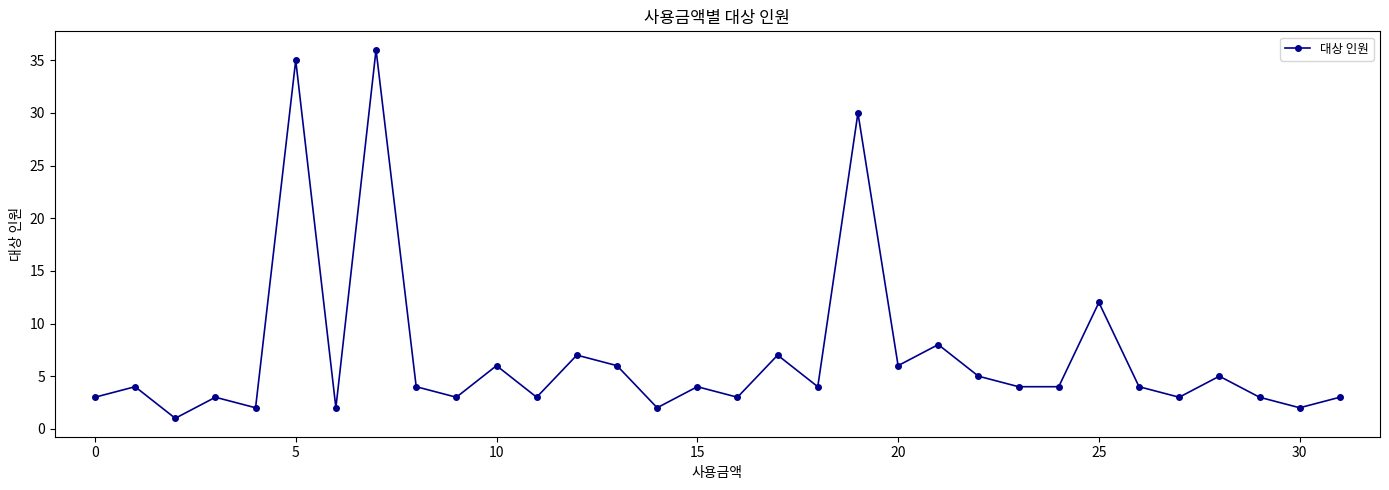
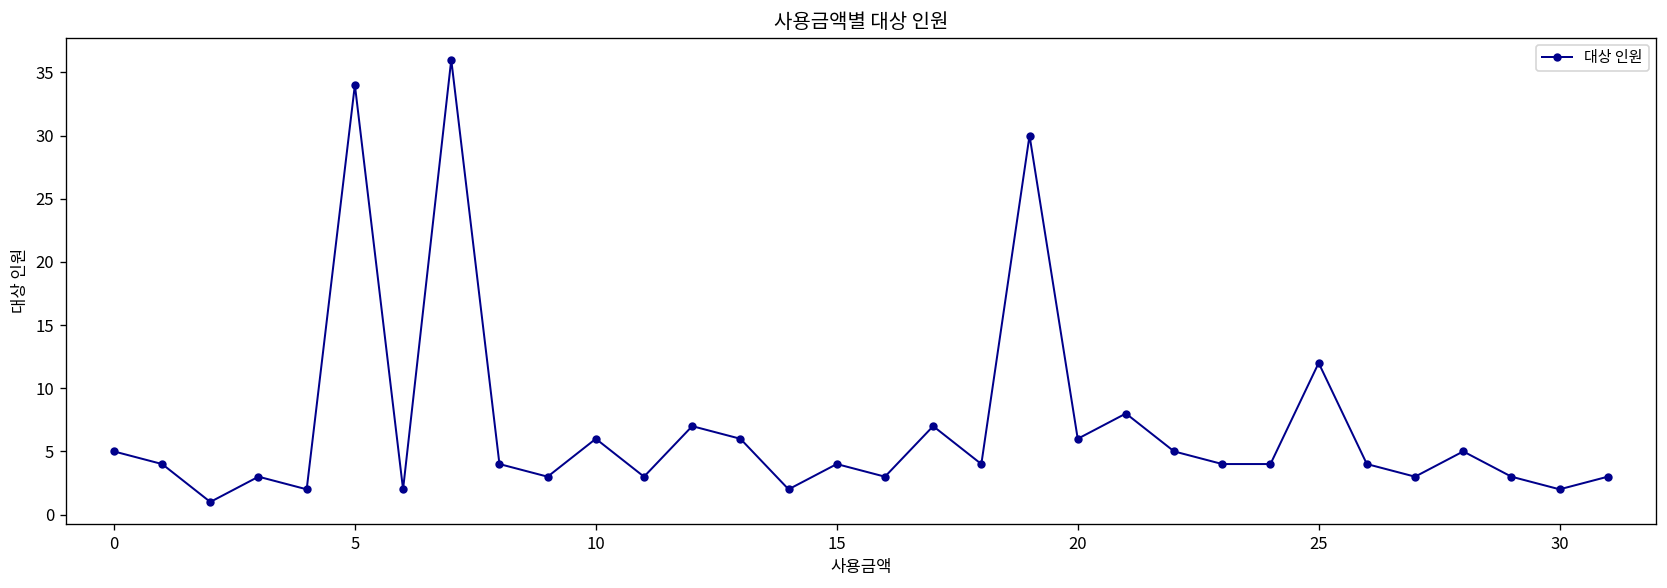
  {
-   "0": 3,
-   "5": 35,
+   "0": 5,
+   "5": 34,
    "10": 6,
    "15": 4,
    "20": 6,
    "25": 12,
    "30": 2
  }
